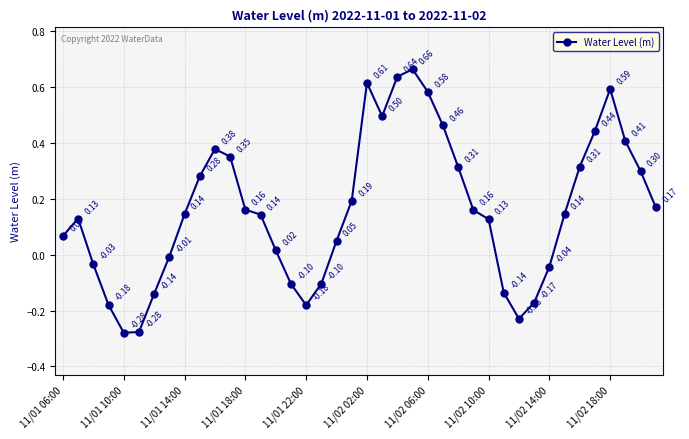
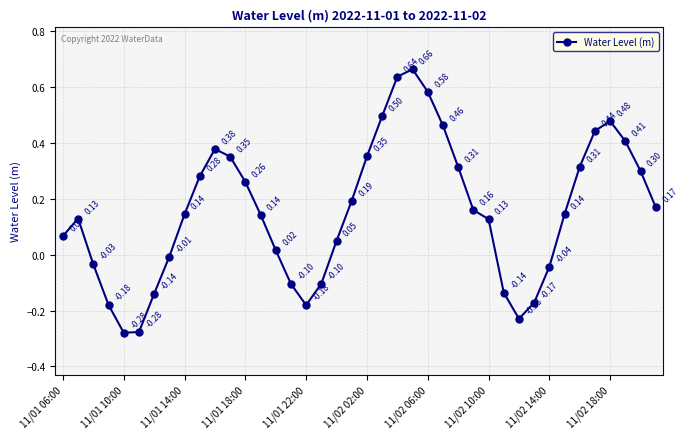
  {
    "11/01 14:00": 0.14,
-   "11/01 18:00": 0.16,
-   "11/02 02:00": 0.61,
+   "11/01 18:00": 0.26,
+   "11/02 02:00": 0.35,
    "11/02 06:00": 0.58,
    "11/02 10:00": 0.13,
    "11/02 14:00": -0.04,
-   "11/02 18:00": 0.59
+   "11/02 18:00": 0.48
  }
